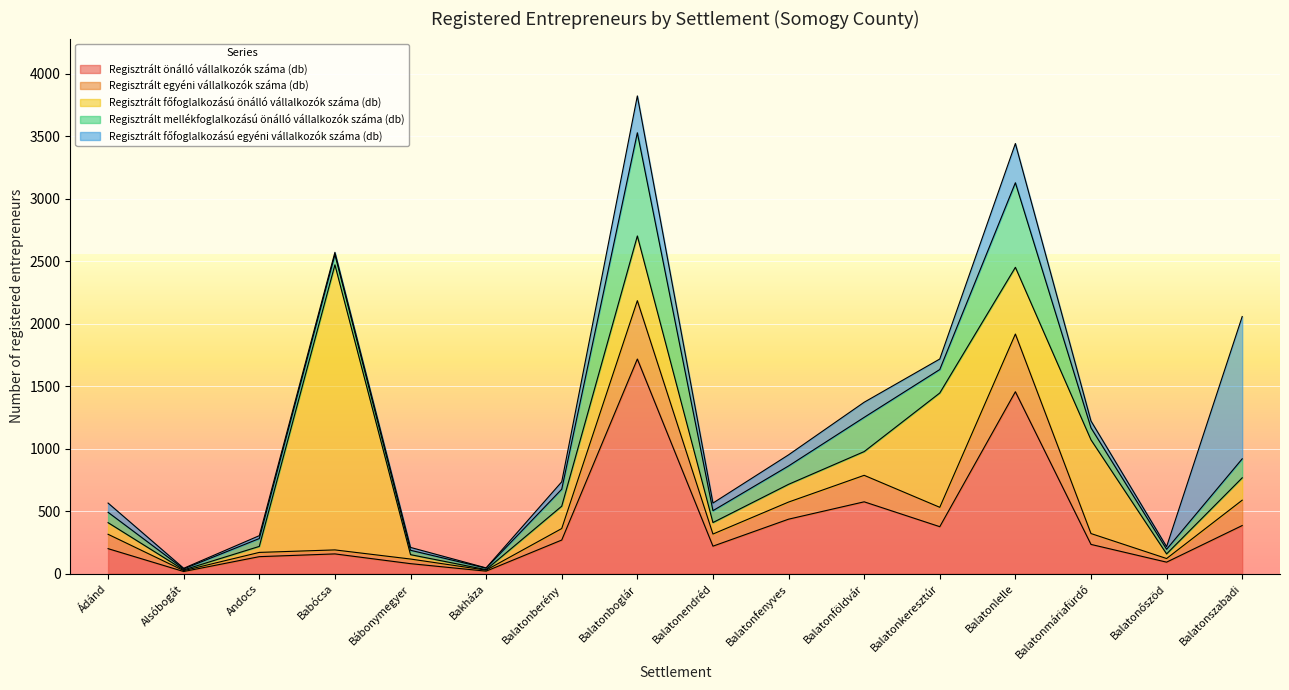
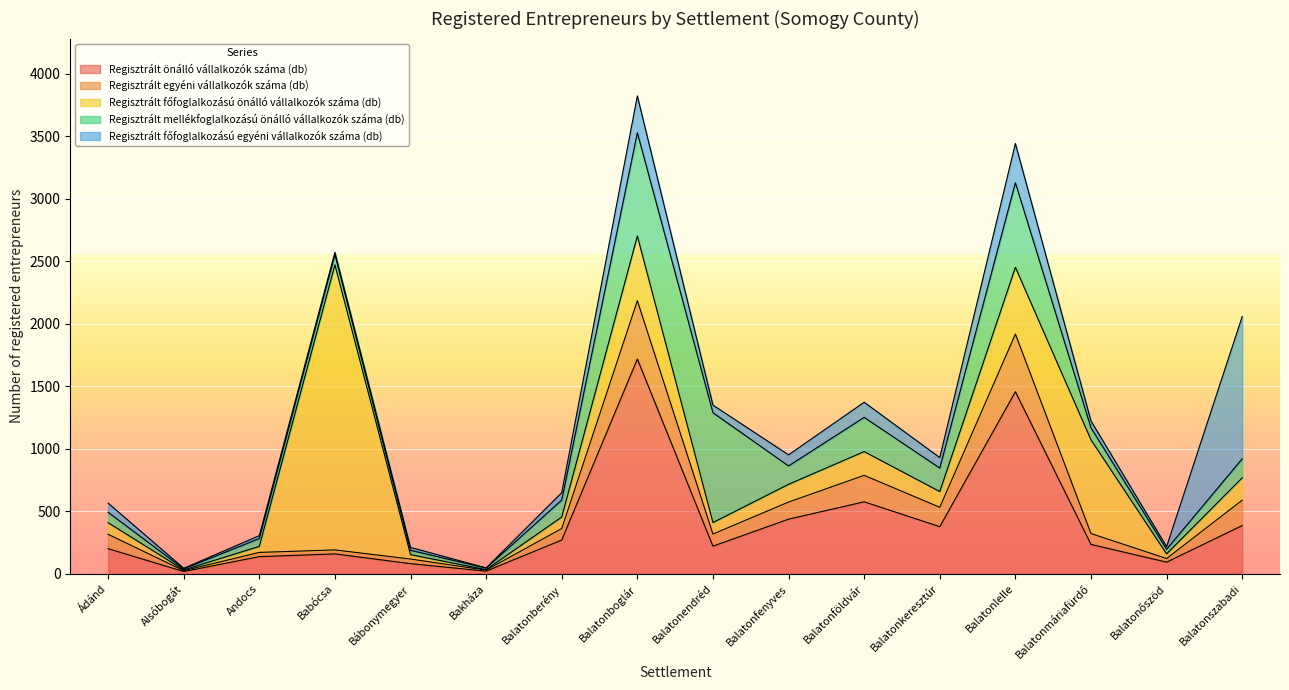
  {
    "Regisztrált főfoglalkozású önálló vállalkozók száma (db)": {
      "Ádánd": 90,
      "Andocs": 50,
      "Babócsa": 2280,
      "Bábonymegyer": 40,
-     "Balatonberény": 180,
+     "Balatonberény": 90,
      "Balatonboglár": 520,
      "Balatonendréd": 90,
      "Balatonfenyves": 140,
      "Balatonföldvár": 190,
-     "Balatonkeresztúr": 920,
+     "Balatonkeresztúr": 130,
      "Balatonlelle": 530,
      "Balatonmáriafürdő": 750,
      "Balatonőszöd": 40,
      "Balatonszabadi": 180
    },
    "Regisztrált mellékfoglalkozású önálló vállalkozók száma (db)": {
      "Ádánd": 80,
      "Andocs": 60,
      "Bábonymegyer": 40,
      "Balatonberény": 140,
      "Balatonboglár": 830,
-     "Balatonendréd": 100,
+     "Balatonendréd": 880,
      "Balatonfenyves": 150,
      "Balatonföldvár": 270,
      "Balatonkeresztúr": 190,
      "Balatonlelle": 680,
      "Balatonmáriafürdő": 100,
      "Balatonőszöd": 40,
      "Balatonszabadi": 150
    },
    "Regisztrált főfoglalkozású egyéni vállalkozók száma (db)": {
      "Ádánd": 70,
      "Andocs": 20,
      "Bábonymegyer": 20,
      "Balatonberény": 60,
      "Balatonboglár": 300,
      "Balatonendréd": 60,
      "Balatonfenyves": 90,
      "Balatonföldvár": 120,
      "Balatonkeresztúr": 80,
      "Balatonlelle": 310,
      "Balatonmáriafürdő": 60,
      "Balatonőszöd": 20,
      "Balatonszabadi": 1140
    }
  }
